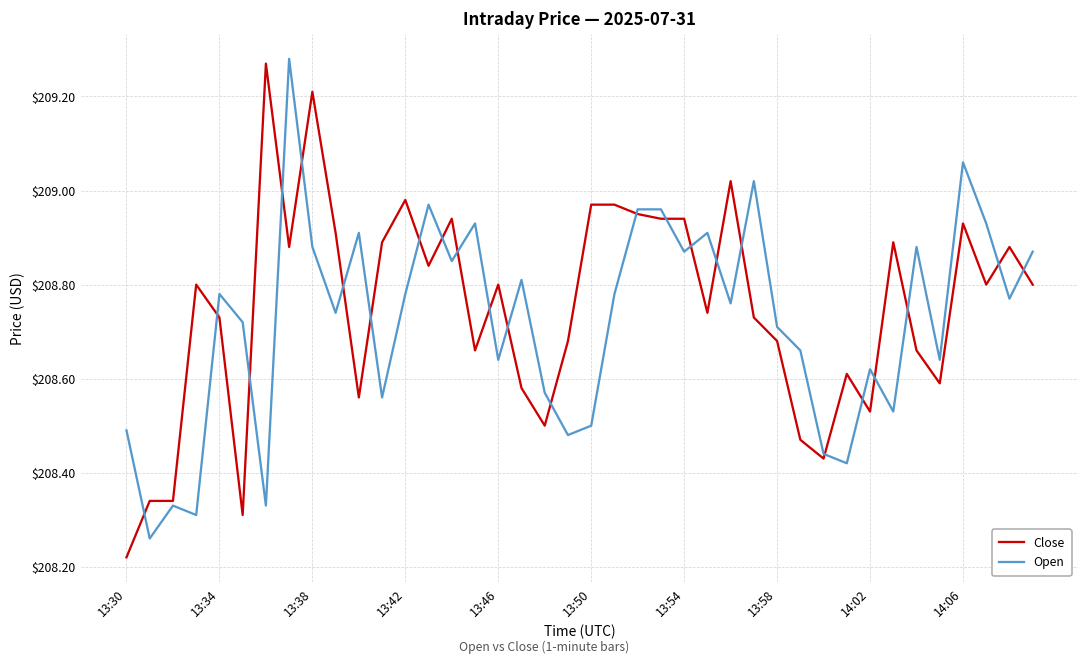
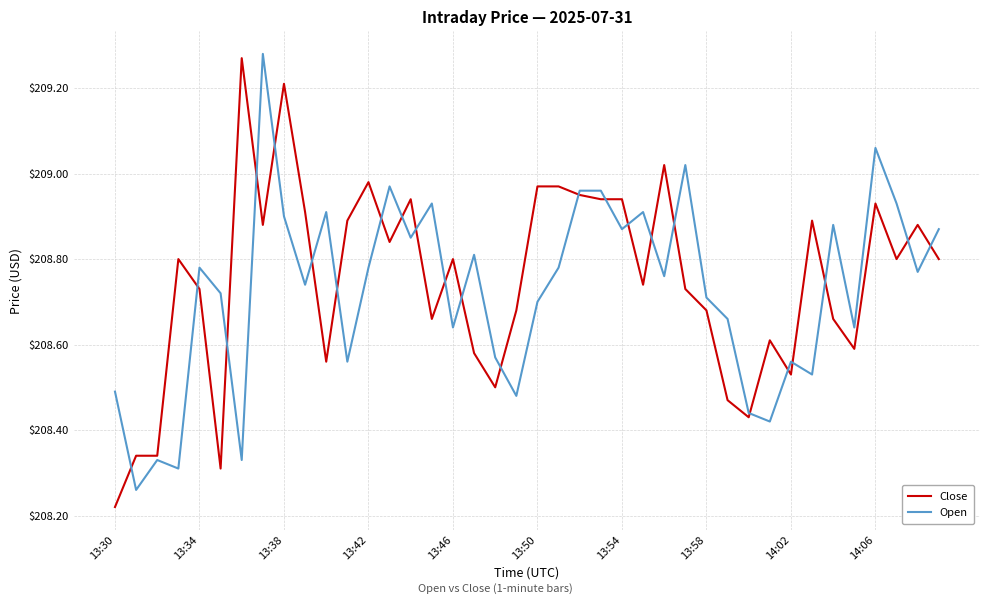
  {
    "Close": {
      "13:30": "$208.22",
      "13:34": "$208.73",
      "13:38": "$209.21",
      "13:42": "$208.98",
      "13:46": "$208.80",
      "13:50": "$208.97",
      "13:54": "$208.94",
      "13:58": "$208.68",
      "14:02": "$208.53",
      "14:06": "$208.93"
    },
    "Open": {
      "13:30": "$208.49",
      "13:34": "$208.78",
-     "13:38": "$208.88",
+     "13:38": "$208.90",
      "13:42": "$208.78",
      "13:46": "$208.64",
-     "13:50": "$208.5",
+     "13:50": "$208.7",
      "13:54": "$208.87",
      "13:58": "$208.71",
-     "14:02": "$208.62",
+     "14:02": "$208.56",
      "14:06": "$209.06"
    }
  }
